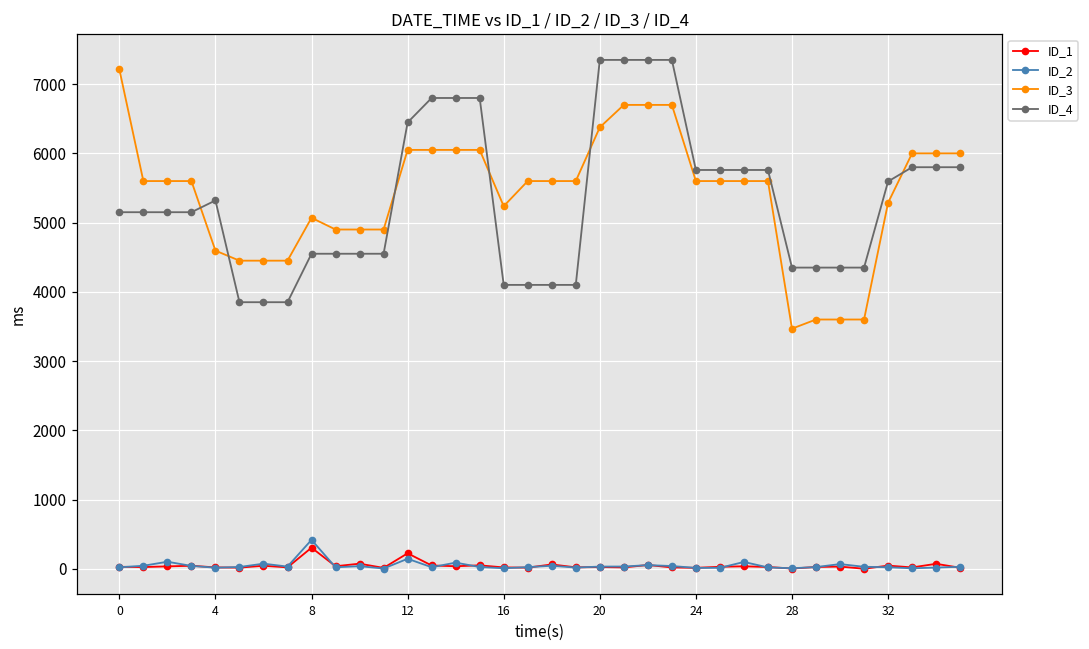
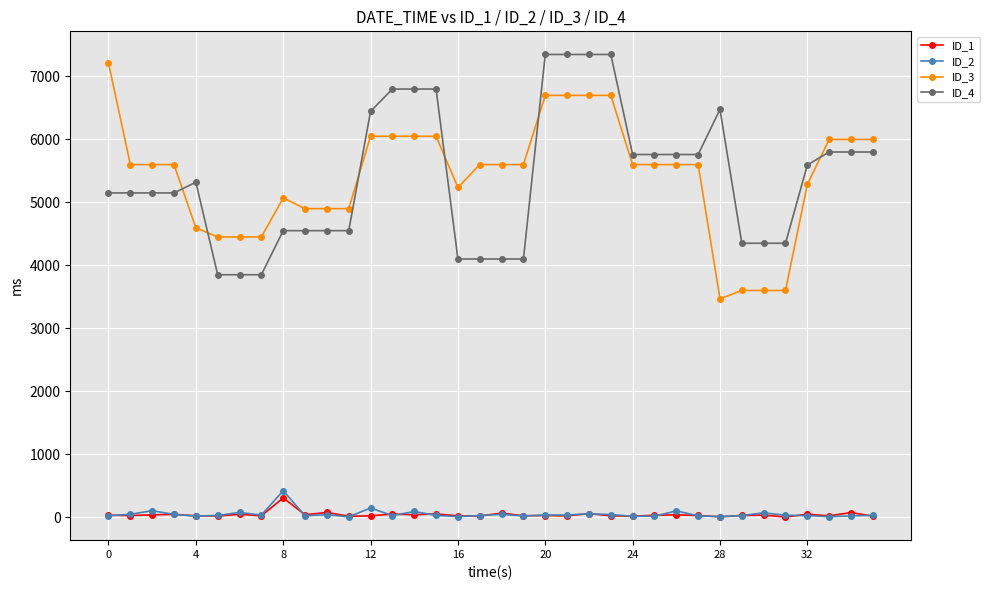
  {
    "ID_1": {
      "8": 300,
-     "12": 200
+     "12": 0
    },
    "ID_2": {
      "8": 400,
      "12": 100
    },
    "ID_3": {
      "0": 7200,
      "4": 4600,
      "8": 5100,
      "12": 6100,
      "16": 5200,
-     "20": 6400,
+     "20": 6700,
      "24": 5600,
      "28": 3500,
      "32": 5300
    },
    "ID_4": {
      "0": 5200,
      "4": 5300,
      "8": 4600,
      "12": 6400,
      "16": 4100,
      "20": 7400,
      "24": 5800,
-     "28": 4400,
+     "28": 6500,
      "32": 5600
    }
  }
